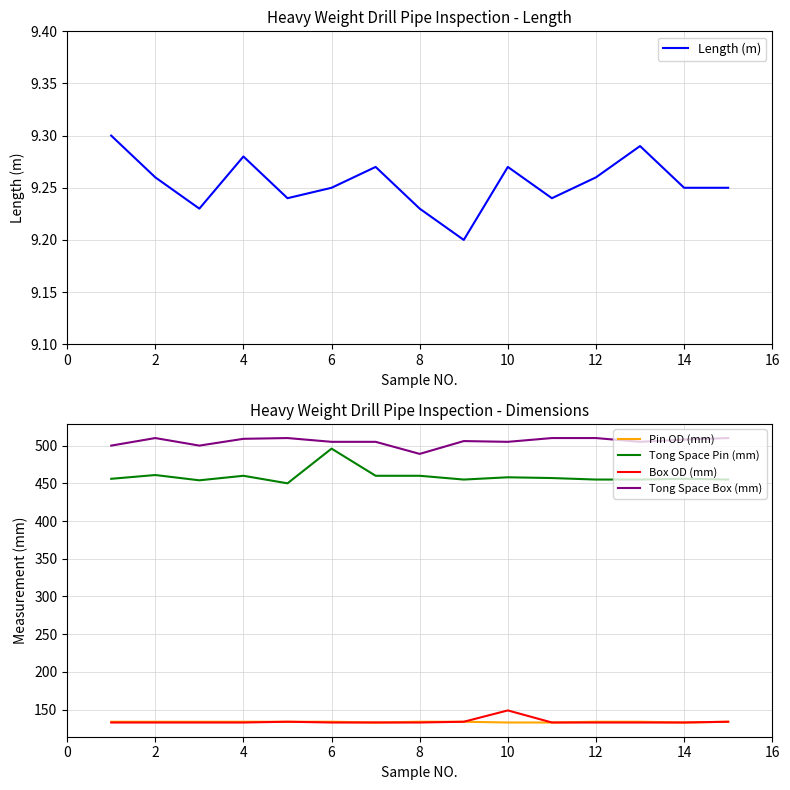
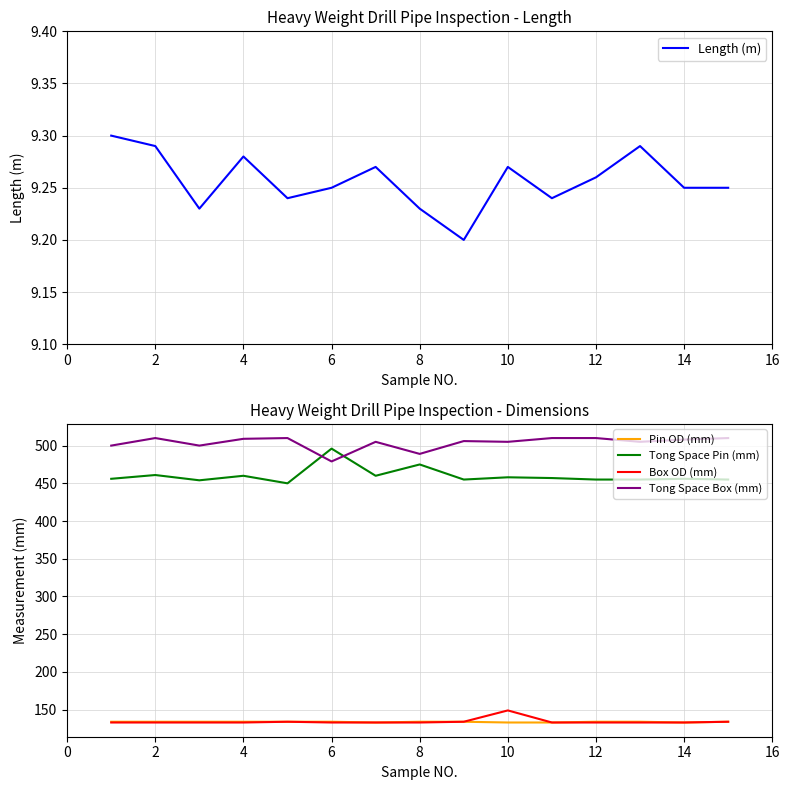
  {
    "Heavy Weight Drill Pipe Inspection - Length": {
-     "2": 9.26,
+     "2": 9.29,
      "4": 9.28,
      "6": 9.25,
      "8": 9.23,
      "10": 9.27,
      "12": 9.26,
      "14": 9.25
    },
    "Heavy Weight Drill Pipe Inspection - Dimensions": {
      "Pin OD (mm)": {
        "10": 130
      },
      "Tong Space Pin (mm)": {
        "2": 460,
        "4": 460,
        "6": 500,
-       "8": 460,
+       "8": 480,
        "10": 460,
        "12": 460
      },
      "Box OD (mm)": {
        "10": 150
      },
      "Tong Space Box (mm)": {
        "2": 510,
        "4": 510,
-       "6": 510,
+       "6": 480,
        "8": 490,
        "10": 510,
        "12": 510
      }
    }
  }
